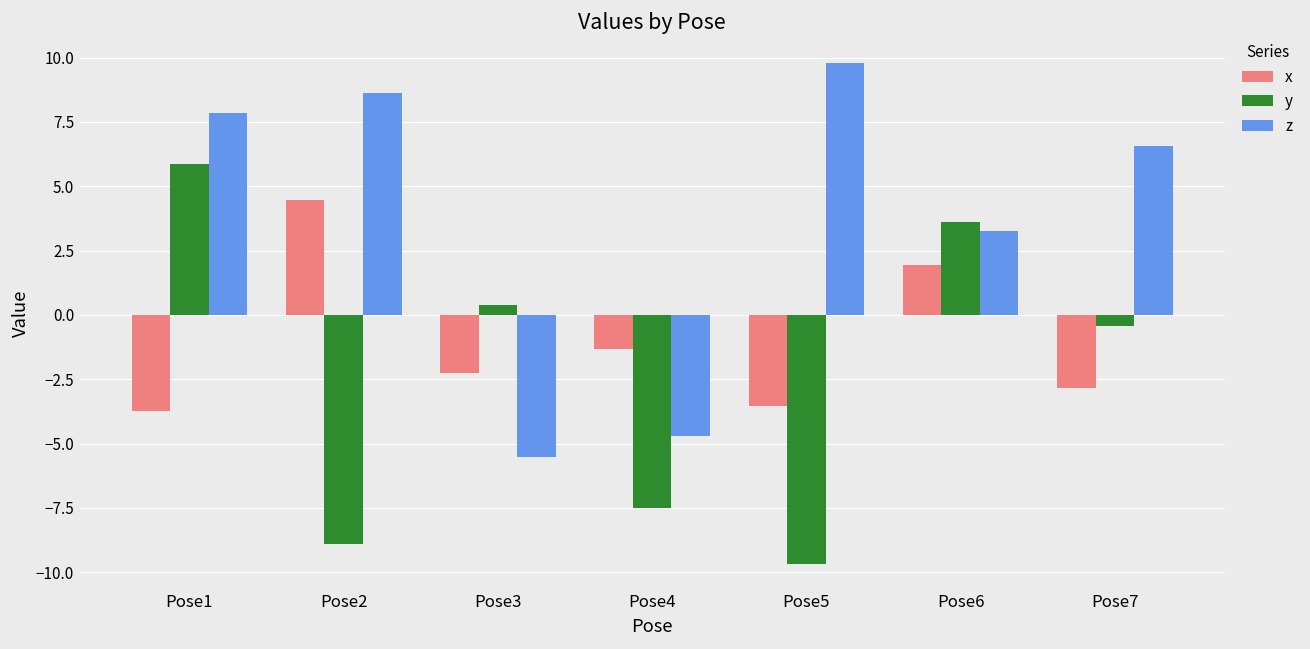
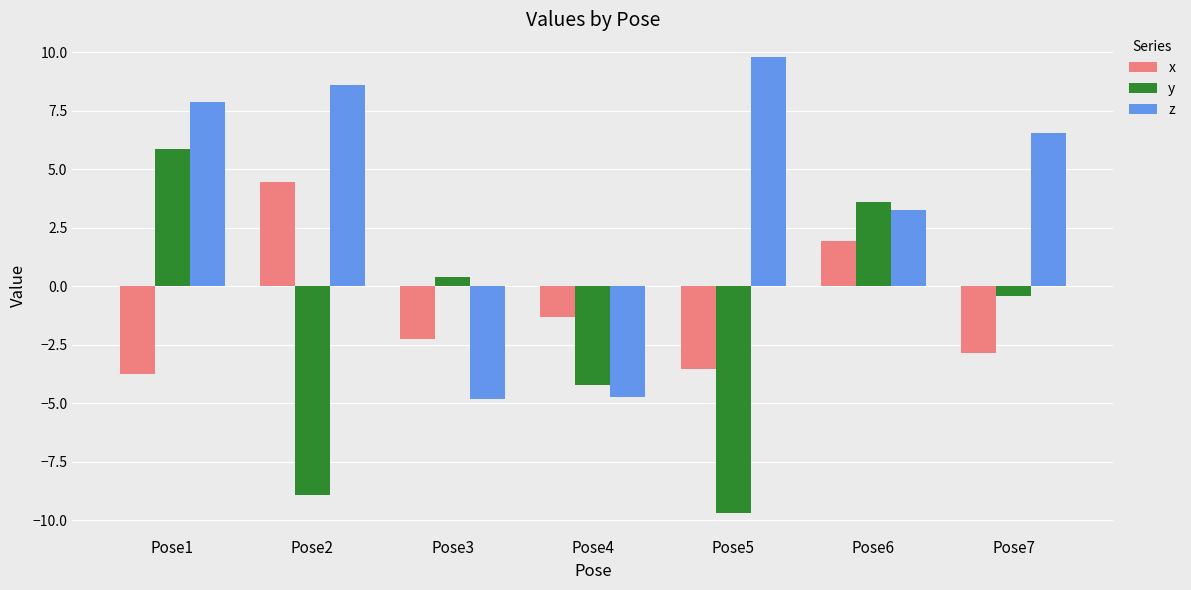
  {
    "x": {
      "Pose1": -3.7,
      "Pose2": 4.5,
      "Pose3": -2.3,
      "Pose4": -1.3,
      "Pose5": -3.5,
      "Pose6": 1.9,
      "Pose7": -2.8
    },
    "y": {
      "Pose1": 5.9,
      "Pose2": -8.9,
      "Pose3": 0.4,
-     "Pose4": -7.5,
+     "Pose4": -4.2,
      "Pose5": -9.7,
      "Pose6": 3.6,
      "Pose7": -0.4
    },
    "z": {
      "Pose1": 7.9,
      "Pose2": 8.6,
-     "Pose3": -5.5,
+     "Pose3": -4.8,
      "Pose4": -4.7,
      "Pose5": 9.8,
      "Pose6": 3.3,
      "Pose7": 6.6
    }
  }
